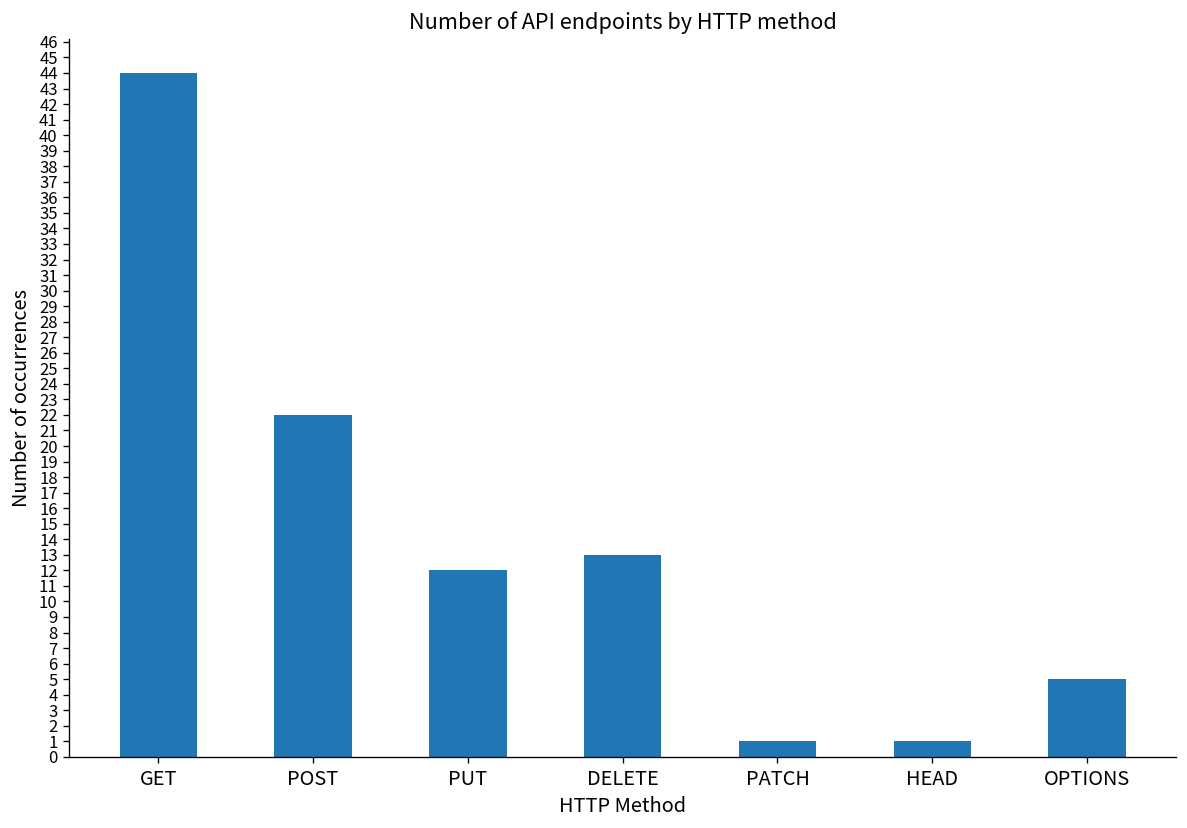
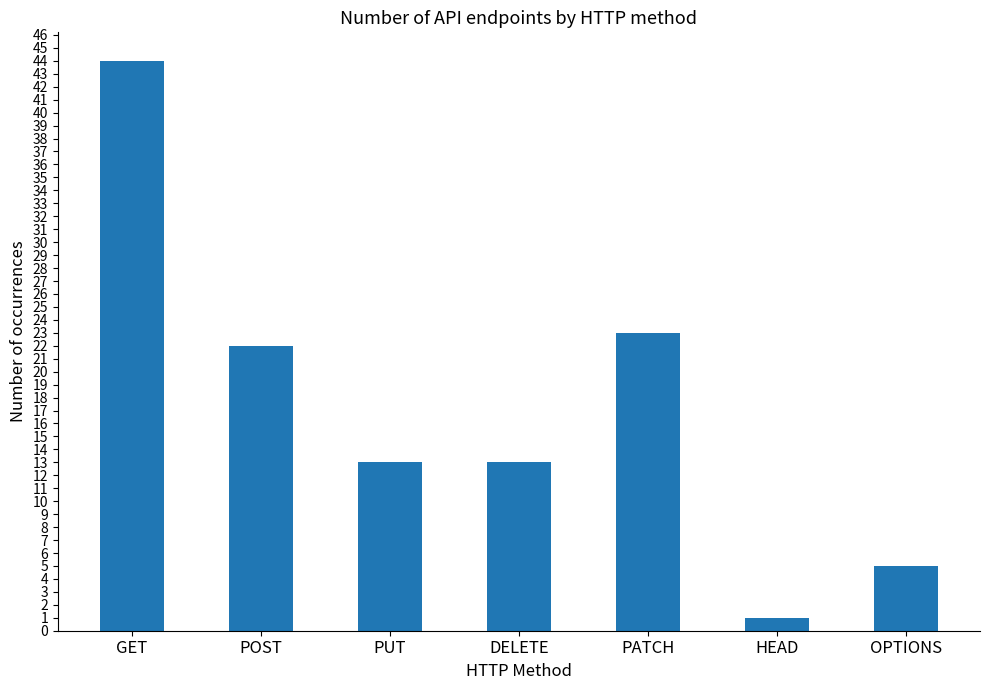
  {
    "GET": 44,
    "POST": 22,
-   "PUT": 12,
+   "PUT": 13,
    "DELETE": 13,
-   "PATCH": 1,
+   "PATCH": 23,
    "HEAD": 1,
    "OPTIONS": 5
  }
